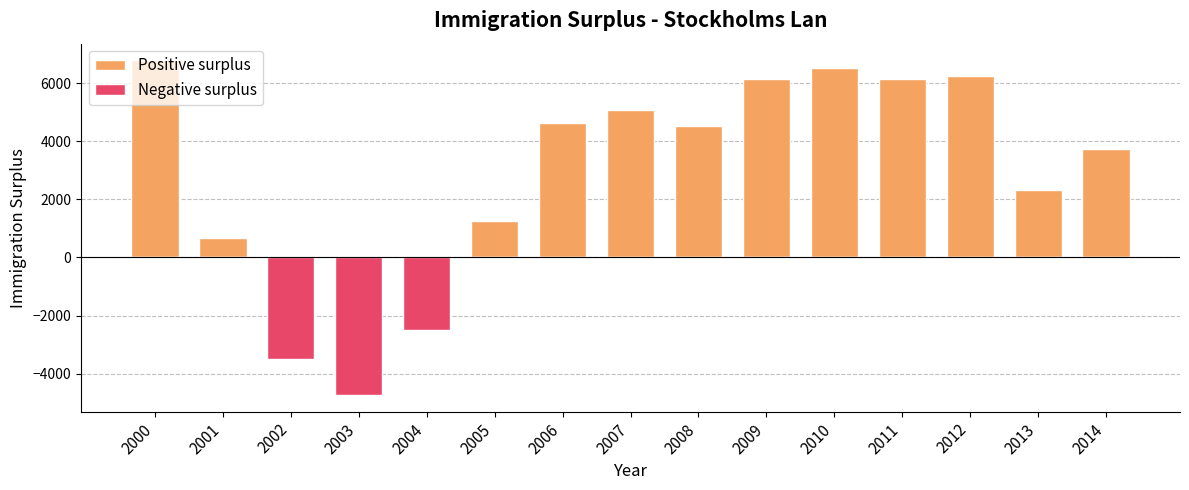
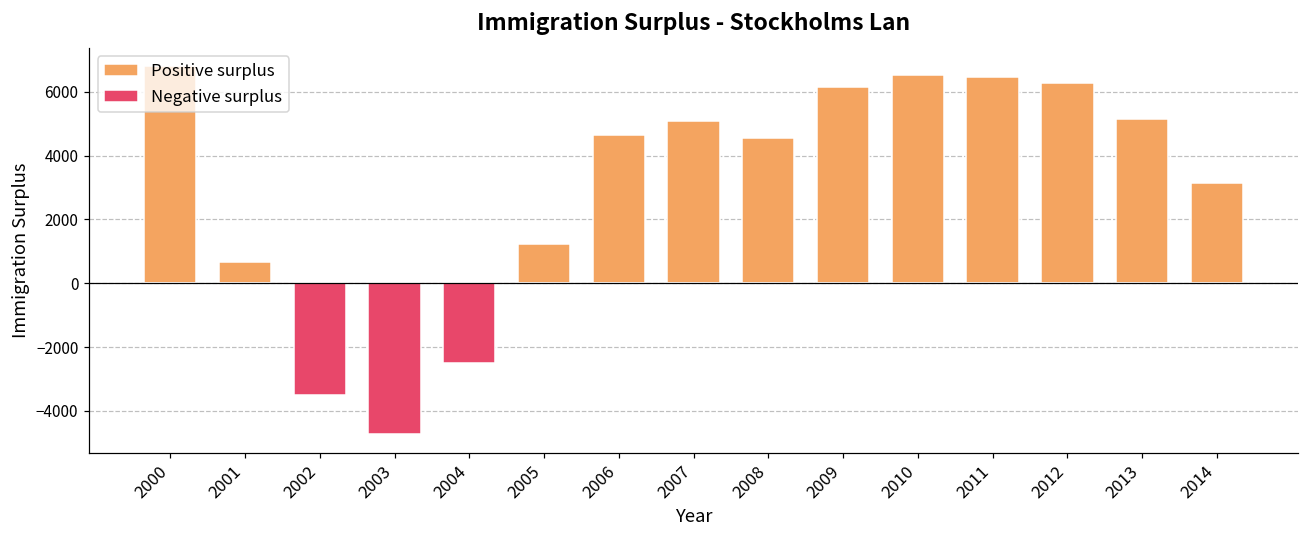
  {
    "Positive surplus": {
      "2001": 700,
      "2002": 0,
      "2003": 0,
      "2004": 0,
      "2005": 1200,
      "2006": 4600,
      "2007": 5100,
      "2008": 4500,
      "2009": 6200,
      "2010": 6500,
-     "2011": 6200,
+     "2011": 6500,
      "2012": 6300,
-     "2013": 2300,
-     "2014": 3700
+     "2013": 5200,
+     "2014": 3100
    },
    "Negative surplus": {
      "2000": 0,
      "2001": 0,
      "2002": -3500,
      "2003": -4700,
      "2004": -2500,
      "2005": 0,
      "2006": 0,
      "2007": 0,
      "2008": 0,
      "2009": 0,
      "2010": 0,
      "2011": 0,
      "2012": 0,
      "2013": 0,
      "2014": 0
    }
  }
